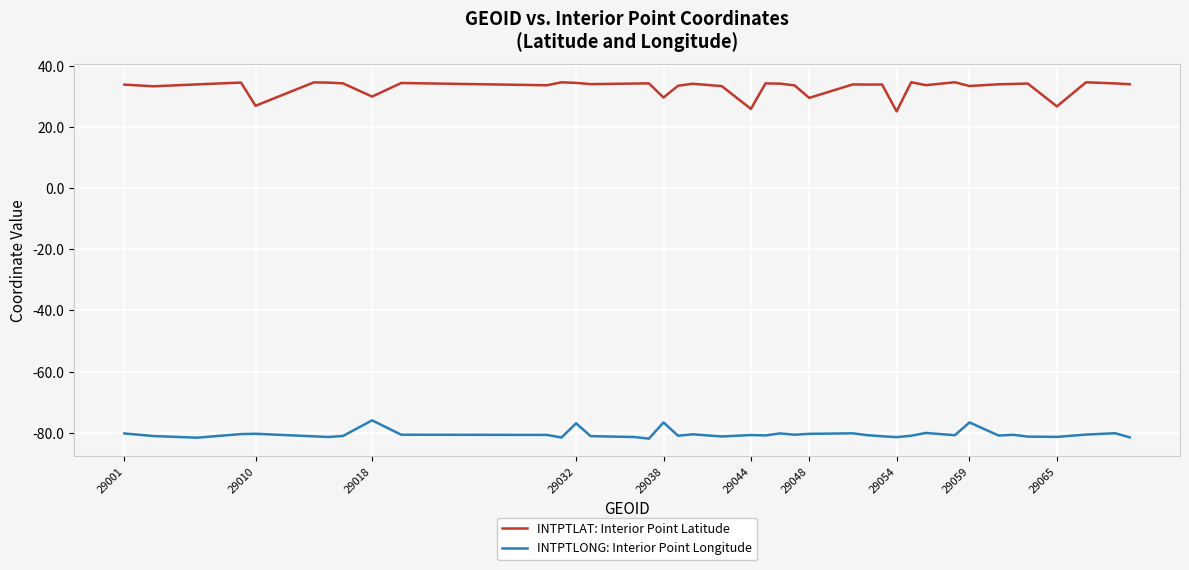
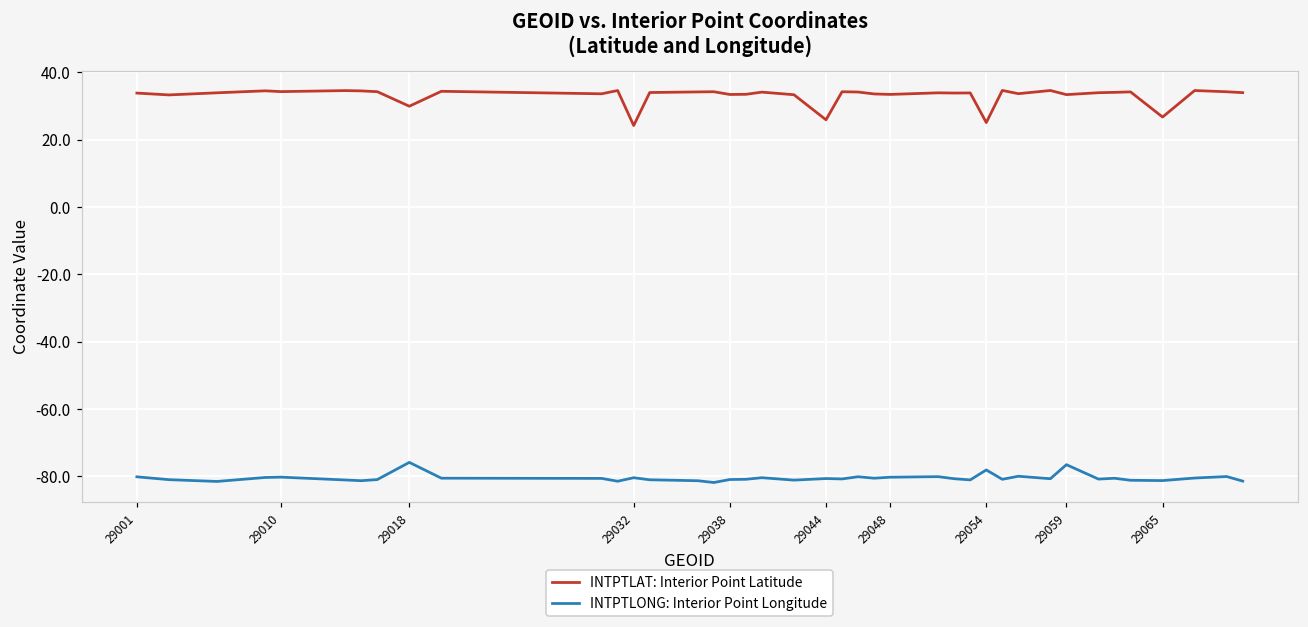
  {
    "INTPTLAT: Interior Point Latitude": {
      "29001": 34,
-     "29010": 27,
+     "29010": 34,
      "29018": 30,
-     "29032": 34,
-     "29038": 30,
+     "29032": 24,
+     "29038": 33,
      "29044": 26,
-     "29048": 29,
+     "29048": 33,
      "29054": 25,
      "29059": 33,
      "29065": 27
    },
    "INTPTLONG: Interior Point Longitude": {
      "29001": -80,
      "29010": -80,
      "29018": -76,
-     "29032": -77,
-     "29038": -77,
+     "29032": -80,
+     "29038": -81,
      "29044": -81,
      "29048": -80,
-     "29054": -81,
+     "29054": -78,
      "29059": -77,
      "29065": -81
    }
  }
